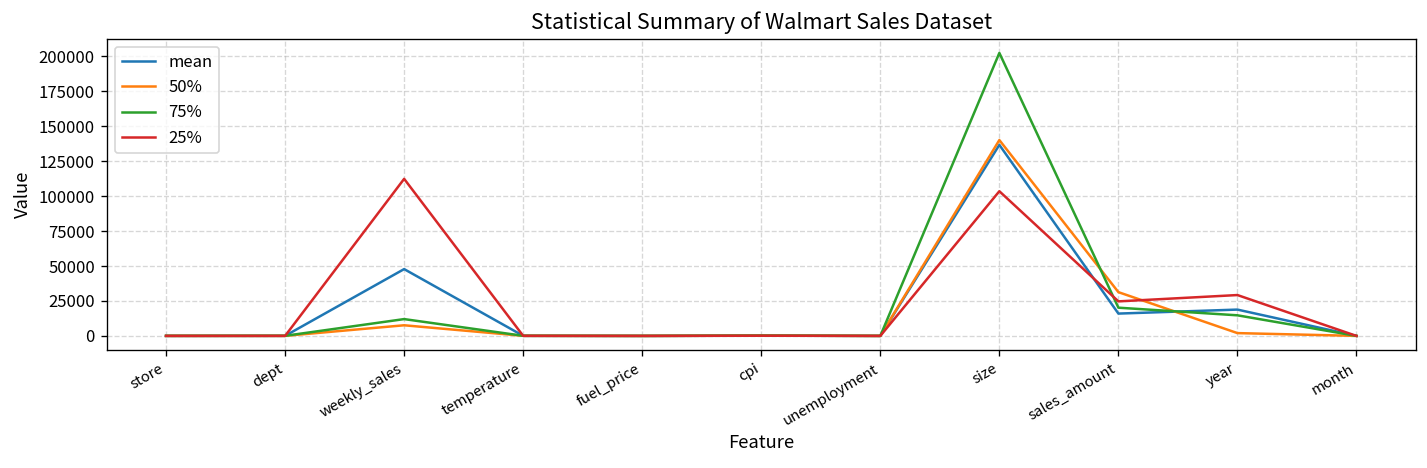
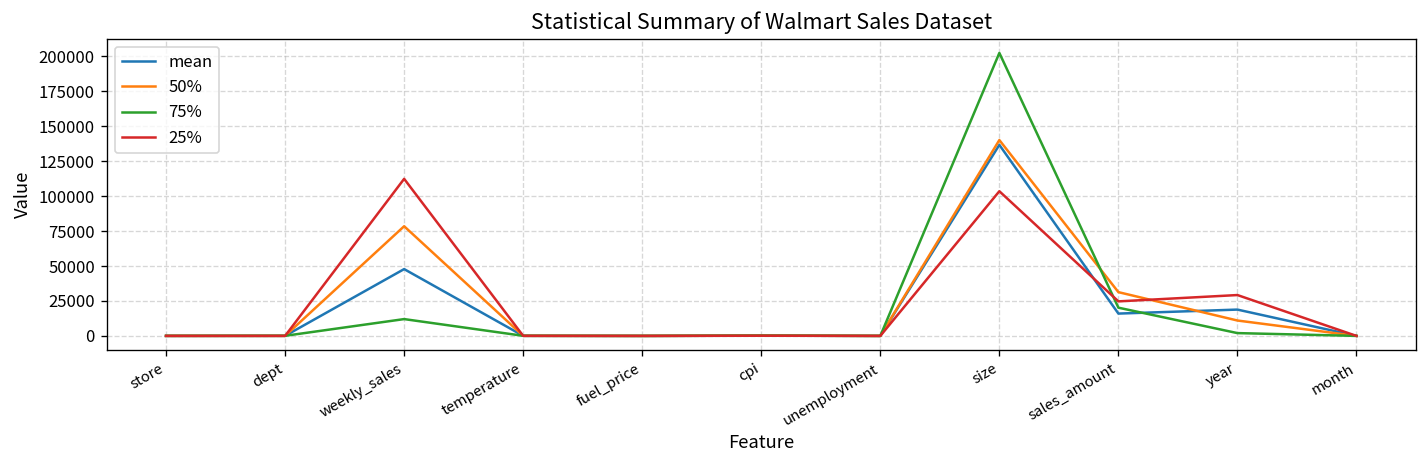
  {
    "mean": {
      "weekly_sales": 48000,
      "size": 137000,
      "sales_amount": 16000,
      "year": 19000
    },
    "50%": {
-     "weekly_sales": 8000,
+     "weekly_sales": 78000,
      "size": 140000,
      "sales_amount": 31000,
-     "year": 2000
+     "year": 11000
    },
    "75%": {
      "weekly_sales": 12000,
      "size": 203000,
      "sales_amount": 20000,
-     "year": 15000
+     "year": 2000
    },
    "25%": {
      "weekly_sales": 112000,
      "size": 104000,
      "sales_amount": 25000,
      "year": 29000
    }
  }
